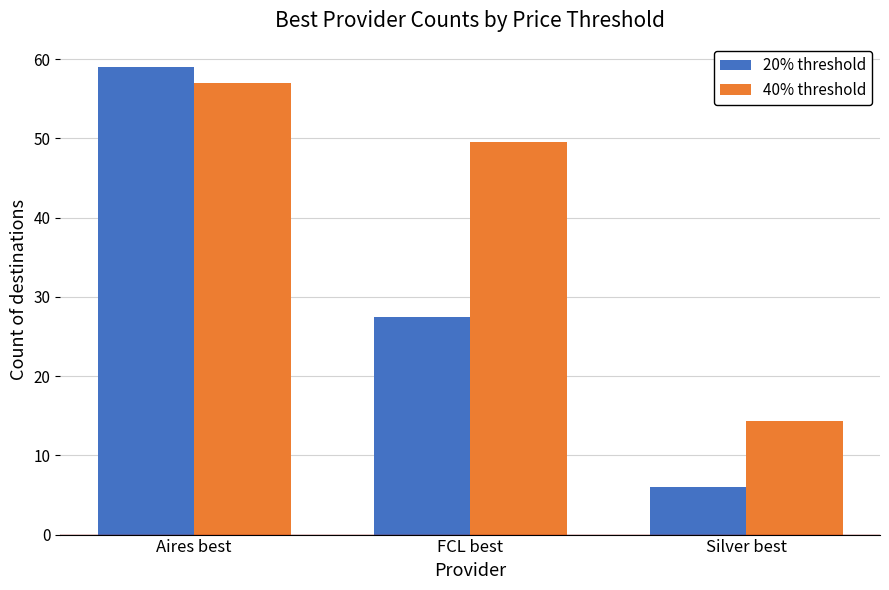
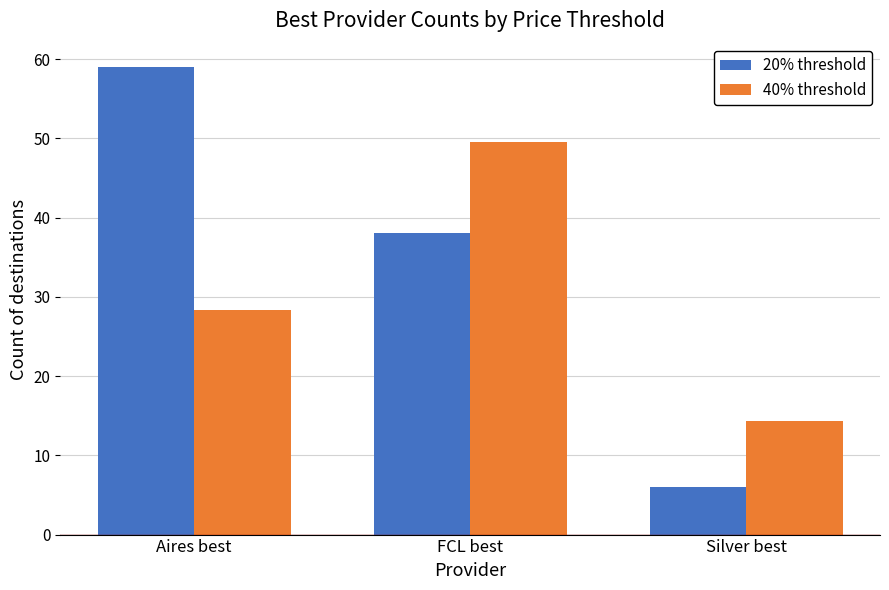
  {
    "20% threshold": {
      "Aires best": 59,
-     "FCL best": 28,
+     "FCL best": 38,
      "Silver best": 6
    },
    "40% threshold": {
-     "Aires best": 57,
+     "Aires best": 28,
      "FCL best": 50,
      "Silver best": 14
    }
  }
